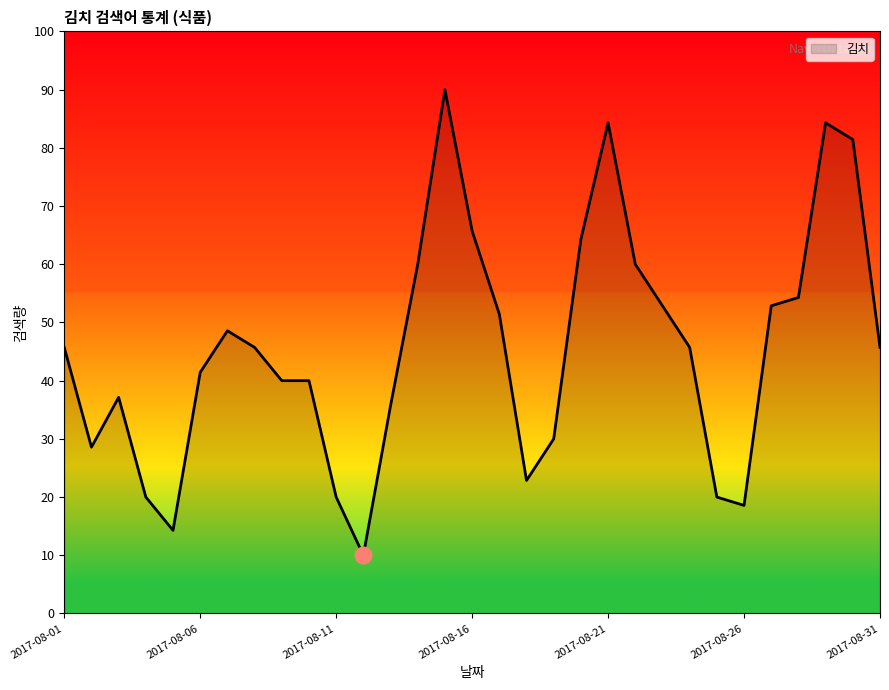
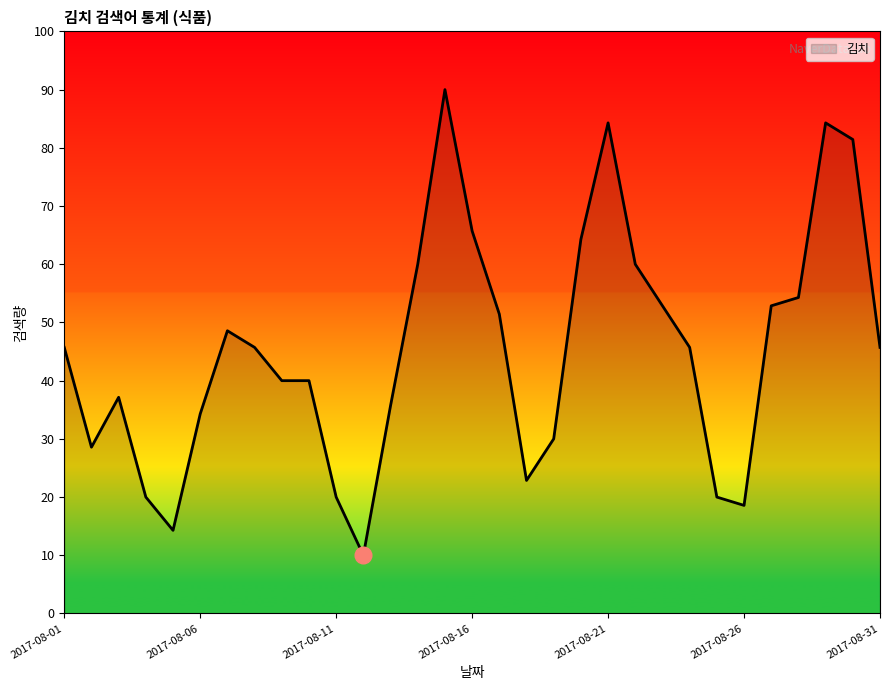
  {
    "김치": {
      "2017-08-01": 46,
-     "2017-08-06": 41,
+     "2017-08-06": 34,
      "2017-08-11": 20,
      "2017-08-16": 66,
      "2017-08-21": 84,
      "2017-08-26": 19,
      "2017-08-31": 46
    }
  }
